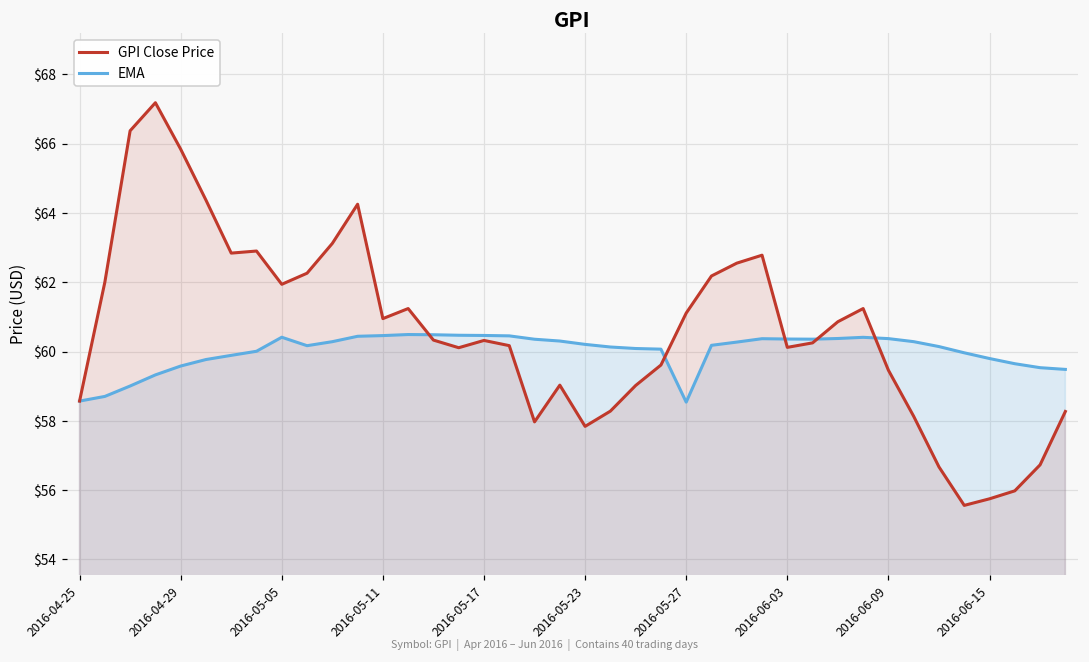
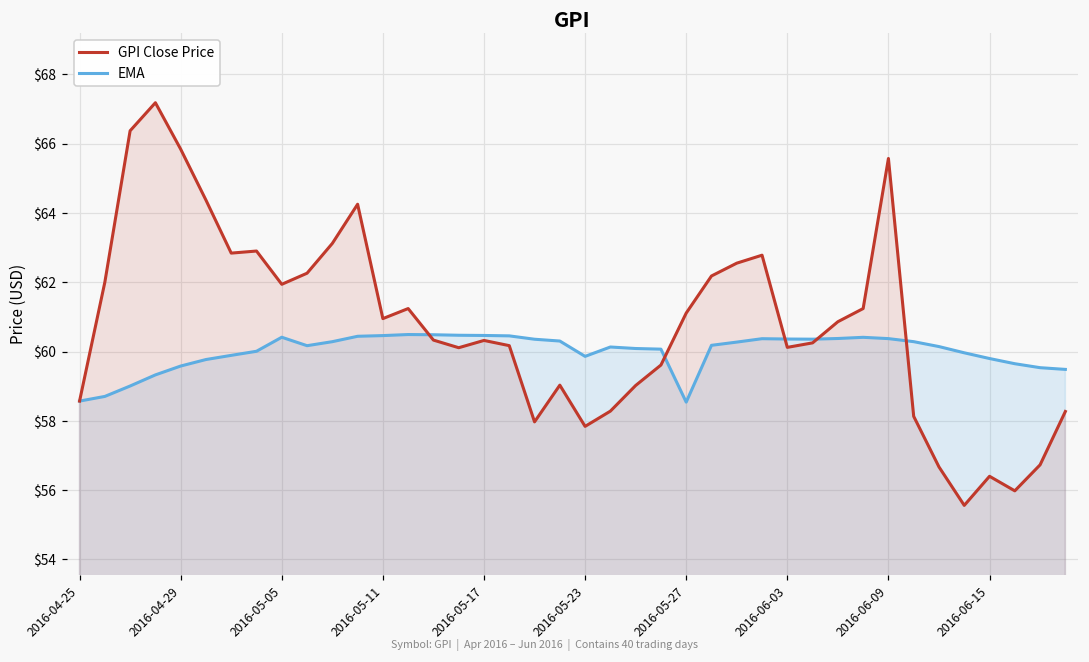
  {
    "GPI Close Price": {
      "2016-04-29": "$65.8",
      "2016-05-05": "$61.9",
      "2016-05-11": "$61.0",
      "2016-05-17": "$60.3",
      "2016-05-23": "$57.8",
      "2016-05-27": "$61.1",
      "2016-06-03": "$60.1",
-     "2016-06-09": "$59.5",
-     "2016-06-15": "$55.8"
+     "2016-06-09": "$65.6",
+     "2016-06-15": "$56.4"
    },
    "EMA": {
      "2016-04-29": "$59.6",
      "2016-05-05": "$60.4",
      "2016-05-11": "$60.5",
      "2016-05-17": "$60.5",
-     "2016-05-23": "$60.2",
+     "2016-05-23": "$59.9",
      "2016-05-27": "$58.5",
      "2016-06-03": "$60.4",
      "2016-06-09": "$60.4",
      "2016-06-15": "$59.8"
    }
  }
